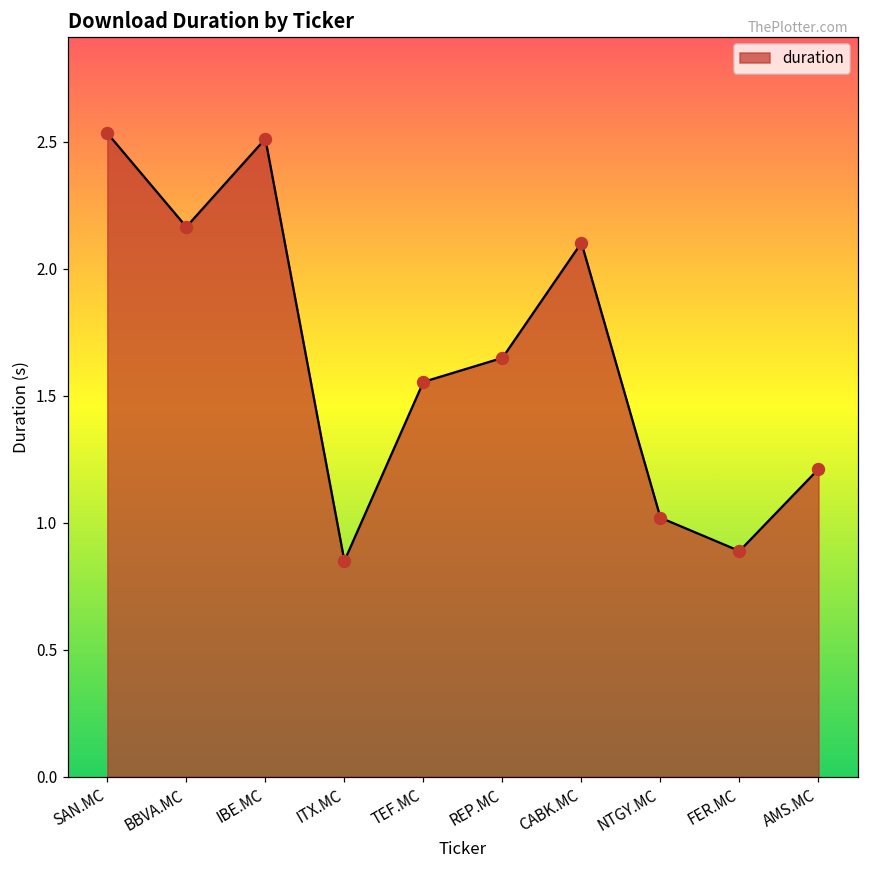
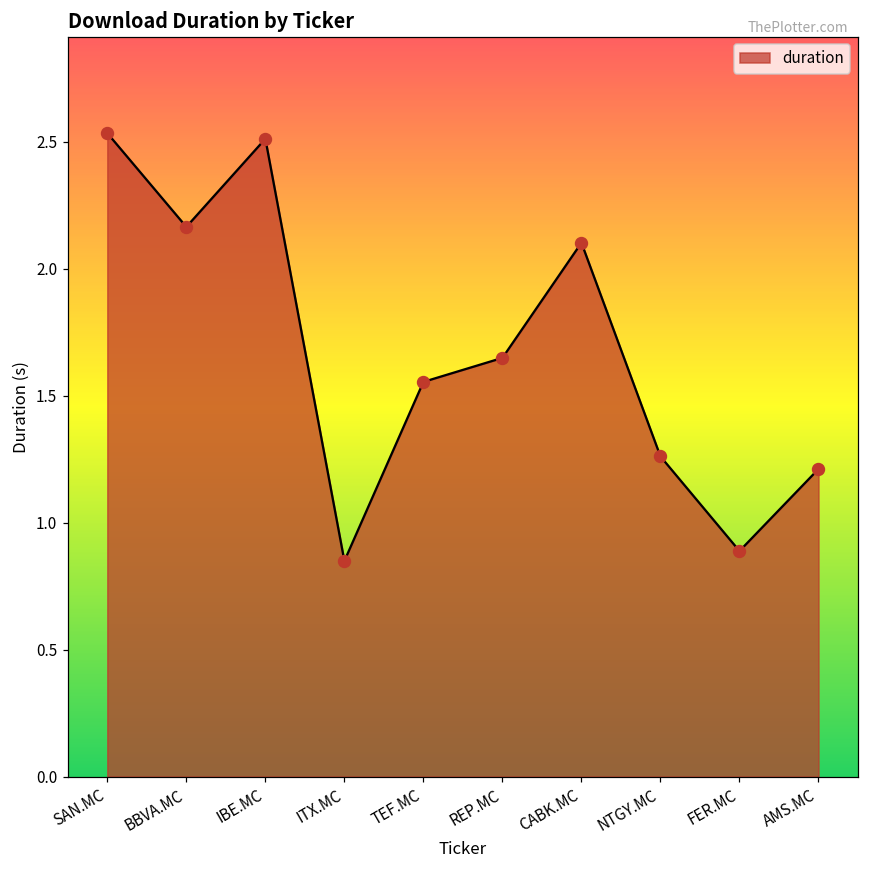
  {
    "SAN.MC": 2.53,
    "BBVA.MC": 2.16,
    "IBE.MC": 2.51,
    "ITX.MC": 0.85,
    "TEF.MC": 1.55,
    "REP.MC": 1.65,
    "CABK.MC": 2.10,
-   "NTGY.MC": 1.02,
+   "NTGY.MC": 1.26,
    "FER.MC": 0.89,
    "AMS.MC": 1.21
  }
